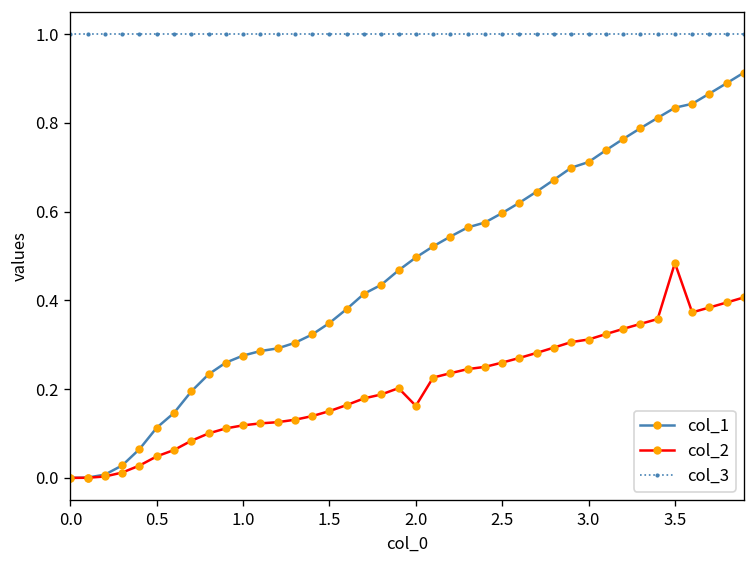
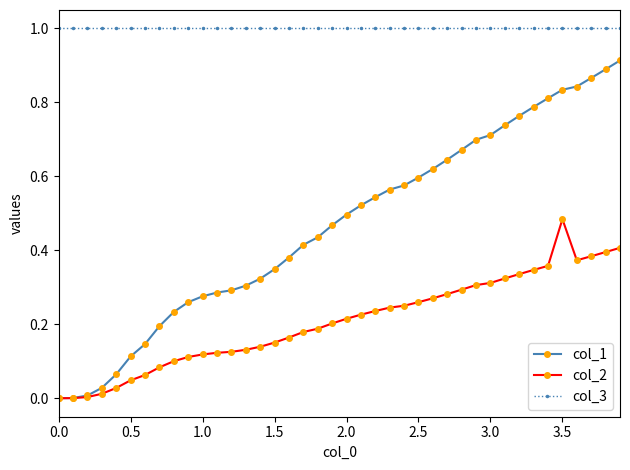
  {
    "col_2": {
      "0.5": 0.05,
      "1.0": 0.12,
      "1.5": 0.15,
-     "2.0": 0.16,
+     "2.0": 0.21,
      "2.5": 0.26,
      "3.0": 0.31,
      "3.5": 0.48
    }
  }
